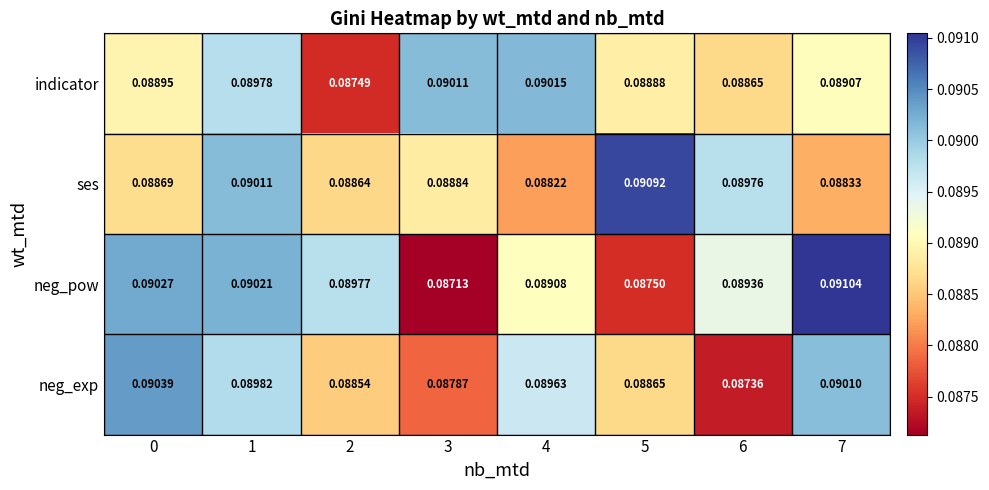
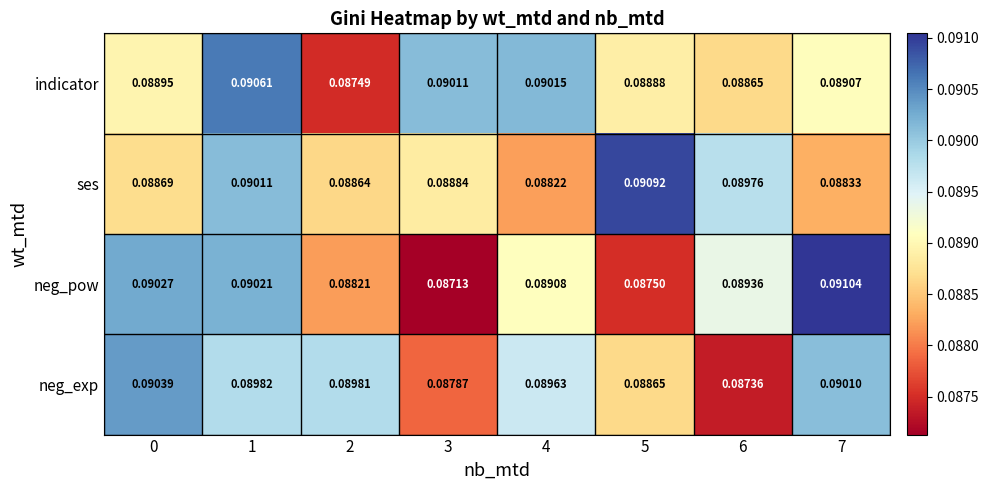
  {
    "indicator": {
      "0": 0.08895,
-     "1": 0.08978,
+     "1": 0.09061,
      "2": 0.08749,
      "3": 0.09011,
      "4": 0.09015,
      "5": 0.08888,
      "6": 0.08865,
      "7": 0.08907
    },
    "ses": {
      "0": 0.08869,
      "1": 0.09011,
      "2": 0.08864,
      "3": 0.08884,
      "4": 0.08822,
      "5": 0.09092,
      "6": 0.08976,
      "7": 0.08833
    },
    "neg_pow": {
      "0": 0.09027,
      "1": 0.09021,
-     "2": 0.08977,
+     "2": 0.08821,
      "3": 0.08713,
      "4": 0.08908,
      "5": 0.08750,
      "6": 0.08936,
      "7": 0.09104
    },
    "neg_exp": {
      "0": 0.09039,
      "1": 0.08982,
-     "2": 0.08854,
+     "2": 0.08981,
      "3": 0.08787,
      "4": 0.08963,
      "5": 0.08865,
      "6": 0.08736,
      "7": 0.09010
    }
  }
